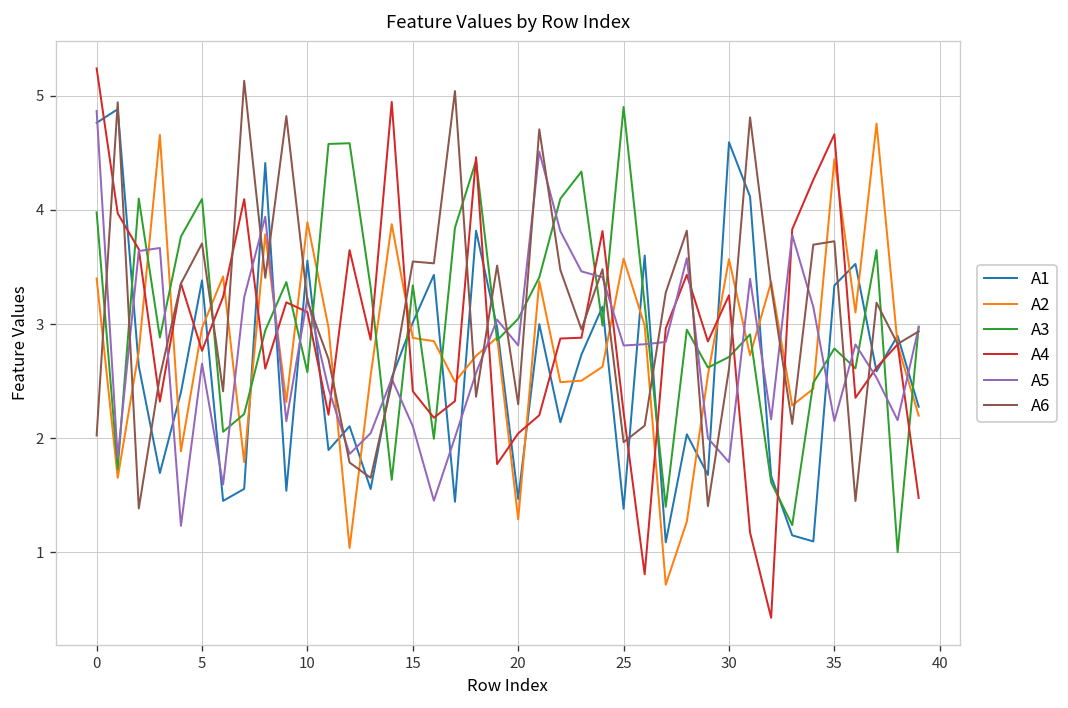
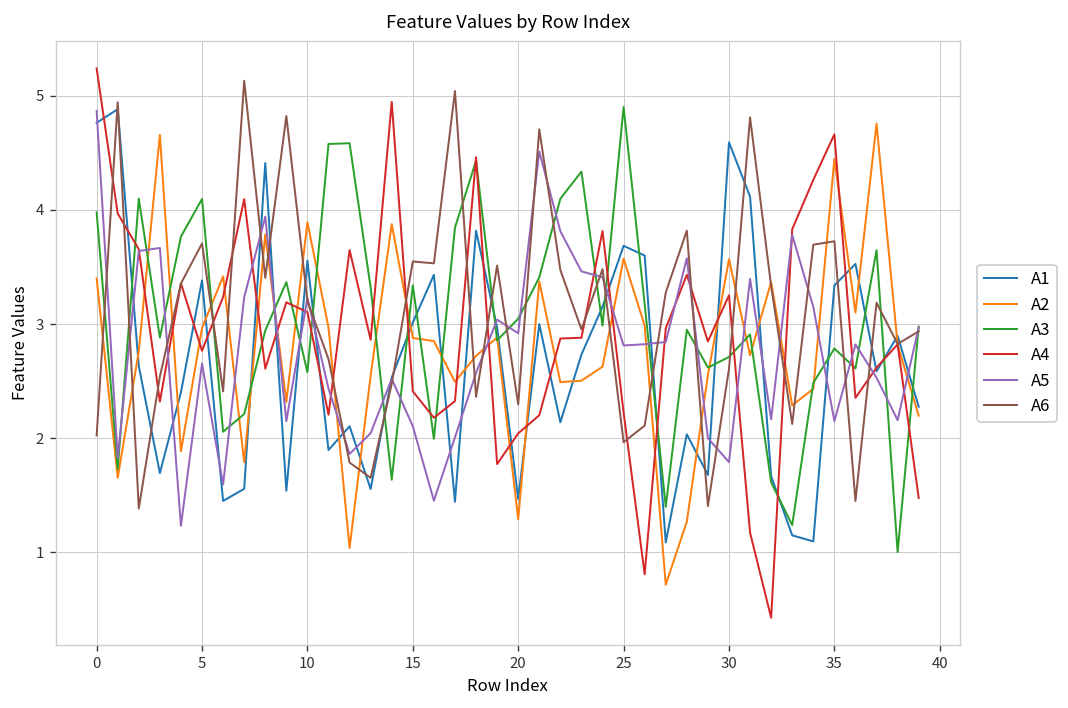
  {
    "A1": {
      "0": 4.8,
      "5": 3.4,
      "10": 3.6,
      "15": 3.0,
      "20": 1.5,
-     "25": 1.4,
+     "25": 3.7,
      "30": 4.6,
      "35": 3.3
    },
    "A2": {
      "0": 3.4,
      "5": 3.0,
      "10": 3.9,
      "15": 2.9,
      "20": 1.3,
      "25": 3.6,
      "30": 3.6,
      "35": 4.4
    },
    "A3": {
      "0": 4.0,
      "5": 4.1,
      "10": 2.6,
      "15": 3.3,
      "20": 3.0,
      "25": 4.9,
      "30": 2.7,
      "35": 2.8
    },
    "A4": {
      "0": 5.2,
      "5": 2.8,
      "10": 3.1,
      "15": 2.4,
      "20": 2.0,
      "25": 2.2,
      "30": 3.3,
      "35": 4.7
    },
    "A5": {
      "0": 4.9,
      "5": 2.7,
      "10": 3.2,
      "15": 2.1,
-     "20": 2.8,
+     "20": 2.9,
      "25": 2.8,
      "30": 1.8,
      "35": 2.1
    },
    "A6": {
      "0": 2.0,
      "5": 3.7,
      "10": 3.2,
      "15": 3.5,
      "20": 2.3,
      "25": 2.0,
      "30": 2.6,
      "35": 3.7
    }
  }
